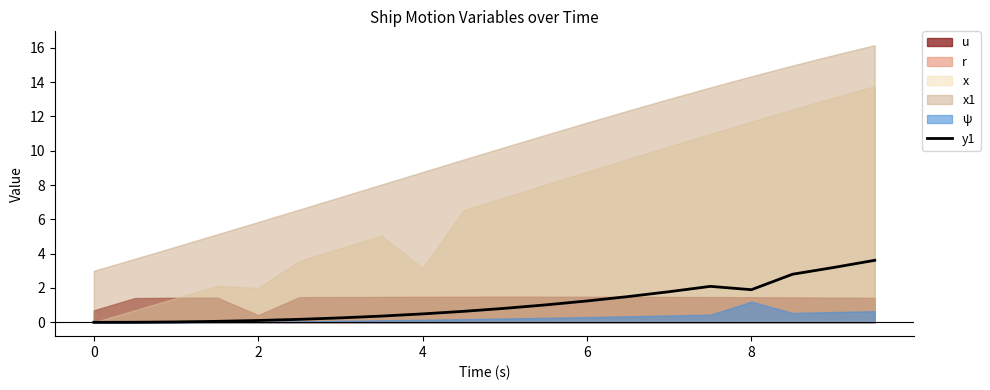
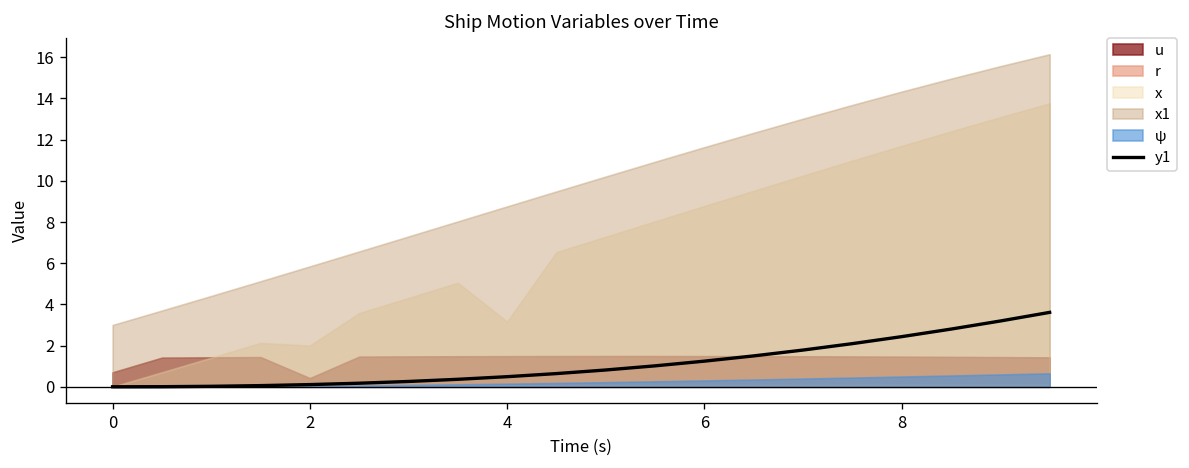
  {
    "u": {
      "0": 0.7,
      "2": 0.4,
      "4": 1.5,
      "6": 1.5,
      "8": 1.5
    },
    "y1": {
      "4": 0.5,
      "6": 1.2,
-     "8": 1.9
+     "8": 2.4
    },
    "x": {
      "2": 2.0,
      "4": 3.2,
      "6": 8.8,
      "8": 11.7
    },
    "ψ": {
      "6": 0.3,
-     "8": 1.2
+     "8": 0.5
    }
  }
